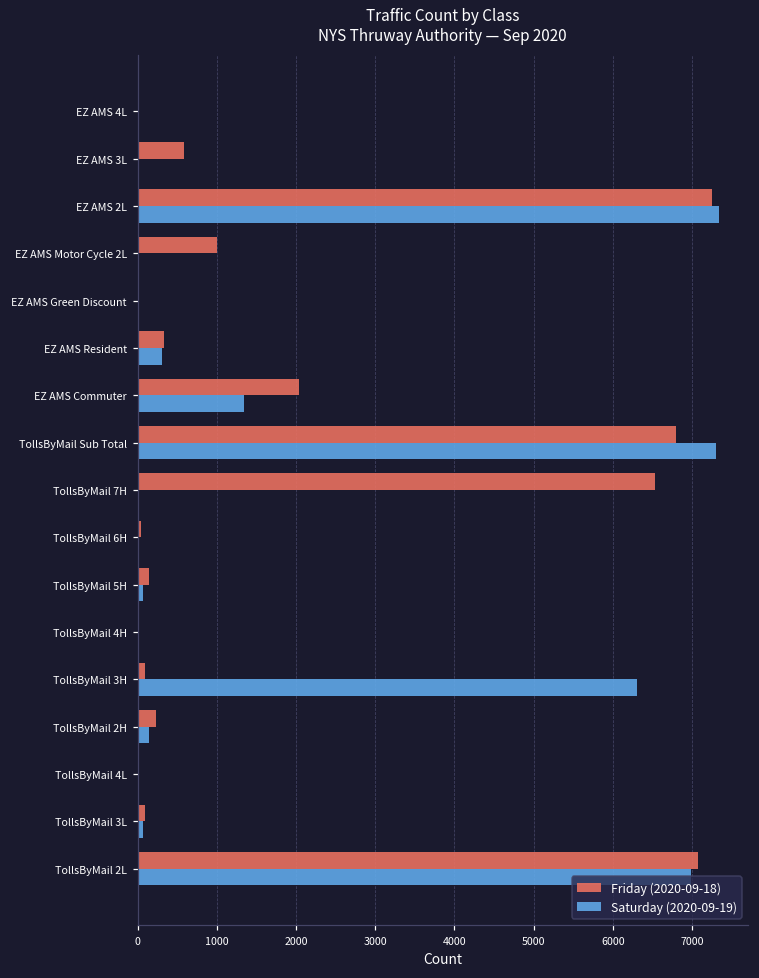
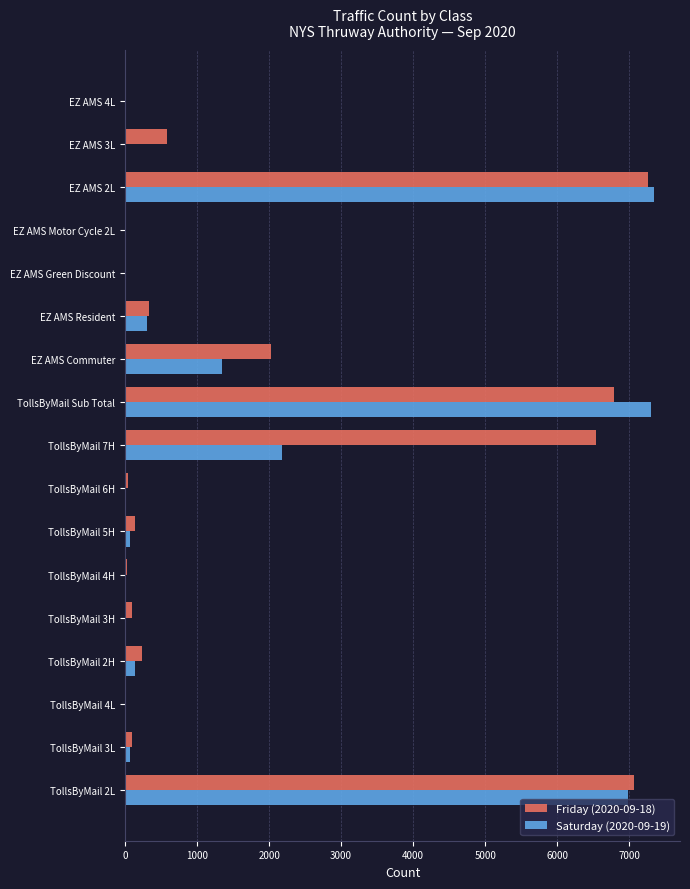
  {
    "Friday (2020-09-18)": {
      "EZ AMS 3L": 600,
      "EZ AMS 2L": 7300,
-     "EZ AMS Motor Cycle 2L": 1000,
+     "EZ AMS Motor Cycle 2L": 0,
      "EZ AMS Resident": 300,
      "EZ AMS Commuter": 2000,
      "TollsByMail Sub Total": 6800,
      "TollsByMail 7H": 6500,
      "TollsByMail 6H": 0,
      "TollsByMail 5H": 100,
      "TollsByMail 3H": 100,
      "TollsByMail 2H": 200,
      "TollsByMail 3L": 100,
      "TollsByMail 2L": 7100
    },
    "Saturday (2020-09-19)": {
      "EZ AMS 4L": 0,
      "EZ AMS 2L": 7300,
      "EZ AMS Resident": 300,
      "EZ AMS Commuter": 1300,
      "TollsByMail Sub Total": 7300,
-     "TollsByMail 7H": 0,
+     "TollsByMail 7H": 2200,
      "TollsByMail 6H": 0,
      "TollsByMail 5H": 100,
-     "TollsByMail 3H": 6300,
+     "TollsByMail 3H": 0,
      "TollsByMail 2H": 100,
      "TollsByMail 3L": 100,
      "TollsByMail 2L": 7000
    }
  }
